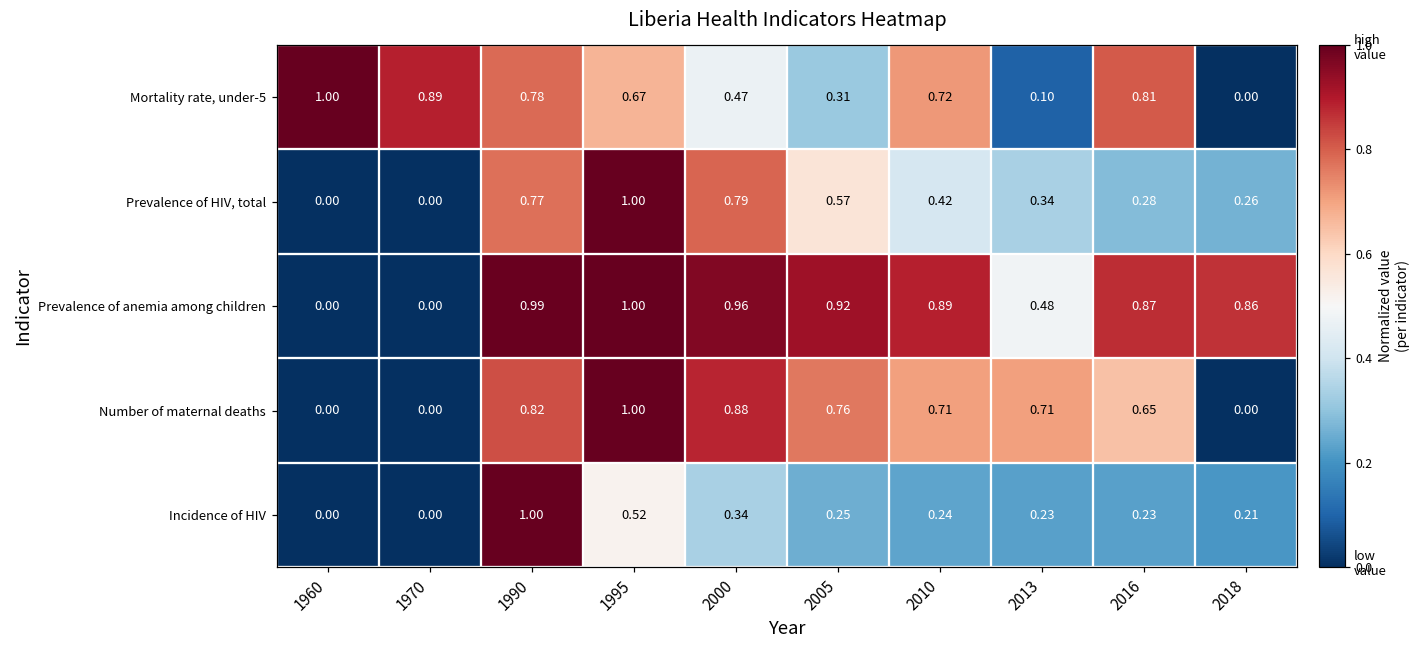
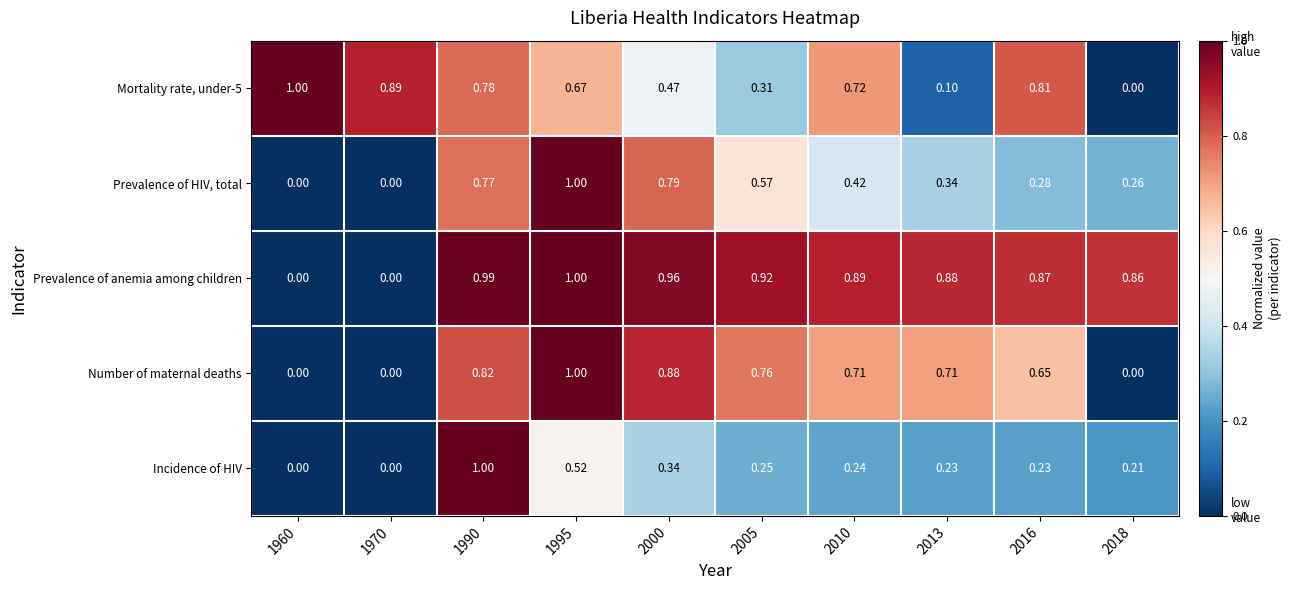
  {
    "Mortality rate, under-5": {
      "1960": 1.00,
      "1970": 0.89,
      "1990": 0.78,
      "1995": 0.67,
      "2000": 0.47,
      "2005": 0.31,
      "2010": 0.72,
      "2013": 0.10,
      "2016": 0.81,
      "2018": 0.00
    },
    "Prevalence of HIV, total": {
      "1960": 0.00,
      "1970": 0.00,
      "1990": 0.77,
      "1995": 1.00,
      "2000": 0.79,
      "2005": 0.57,
      "2010": 0.42,
      "2013": 0.34,
      "2016": 0.28,
      "2018": 0.26
    },
    "Prevalence of anemia among children": {
      "1960": 0.00,
      "1970": 0.00,
      "1990": 0.99,
      "1995": 1.00,
      "2000": 0.96,
      "2005": 0.92,
      "2010": 0.89,
-     "2013": 0.48,
+     "2013": 0.88,
      "2016": 0.87,
      "2018": 0.86
    },
    "Number of maternal deaths": {
      "1960": 0.00,
      "1970": 0.00,
      "1990": 0.82,
      "1995": 1.00,
      "2000": 0.88,
      "2005": 0.76,
      "2010": 0.71,
      "2013": 0.71,
      "2016": 0.65,
      "2018": 0.00
    },
    "Incidence of HIV": {
      "1960": 0.00,
      "1970": 0.00,
      "1990": 1.00,
      "1995": 0.52,
      "2000": 0.34,
      "2005": 0.25,
      "2010": 0.24,
      "2013": 0.23,
      "2016": 0.23,
      "2018": 0.21
    }
  }
